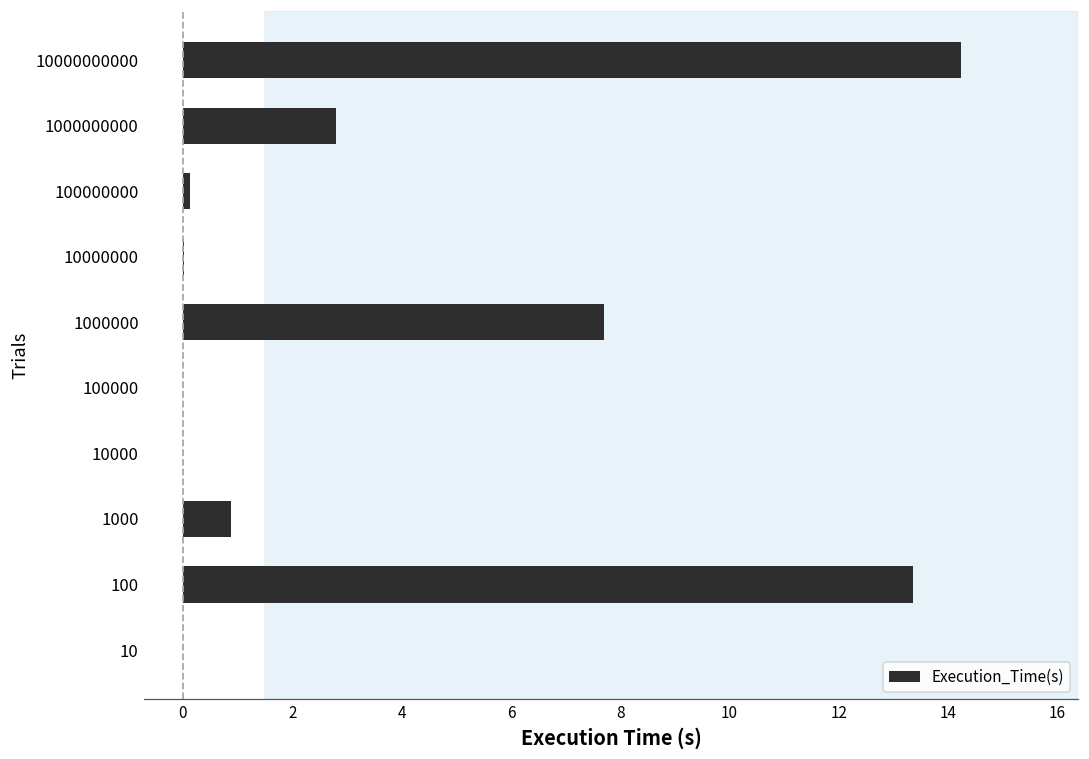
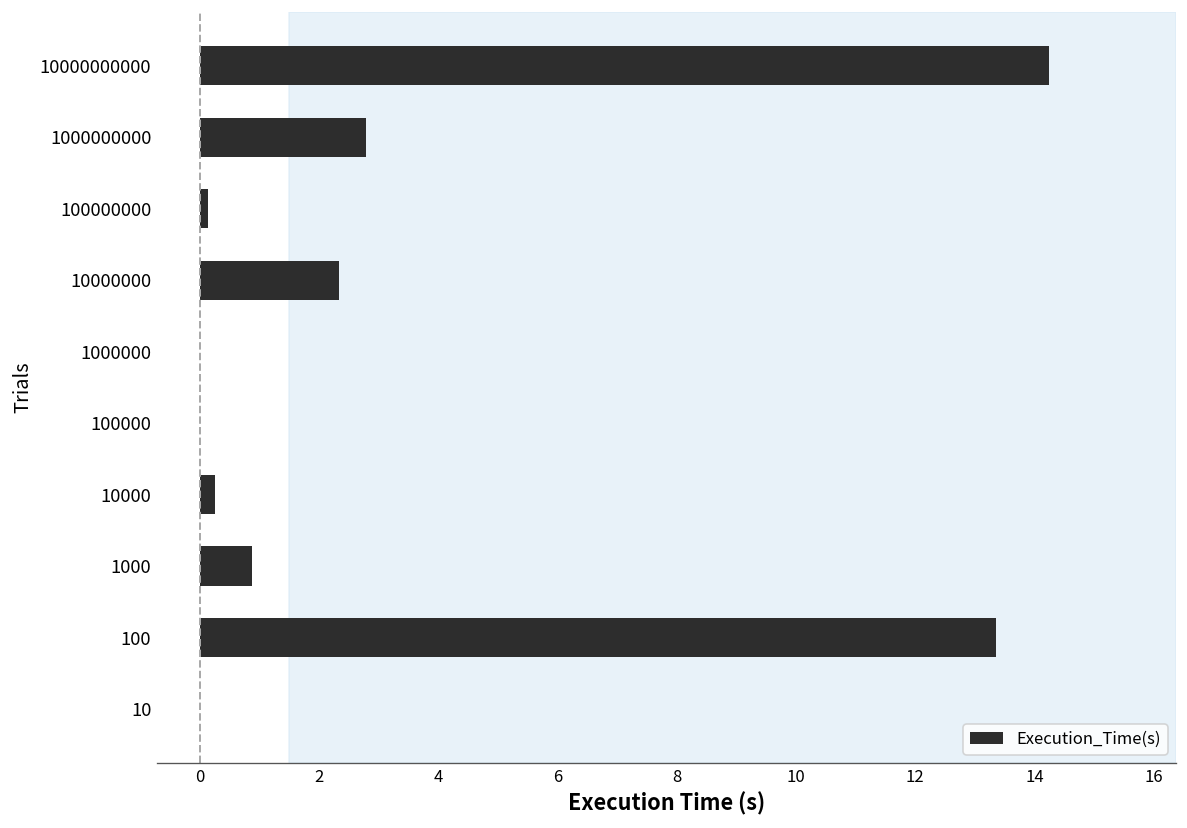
  {
    "10000000000": 14.2,
    "1000000000": 2.8,
    "100000000": 0.1,
-   "10000000": 0.0,
-   "1000000": 7.7,
-   "10000": 0.0,
+   "10000000": 2.3,
+   "1000000": 0.0,
+   "10000": 0.3,
    "1000": 0.9,
    "100": 13.4
  }
